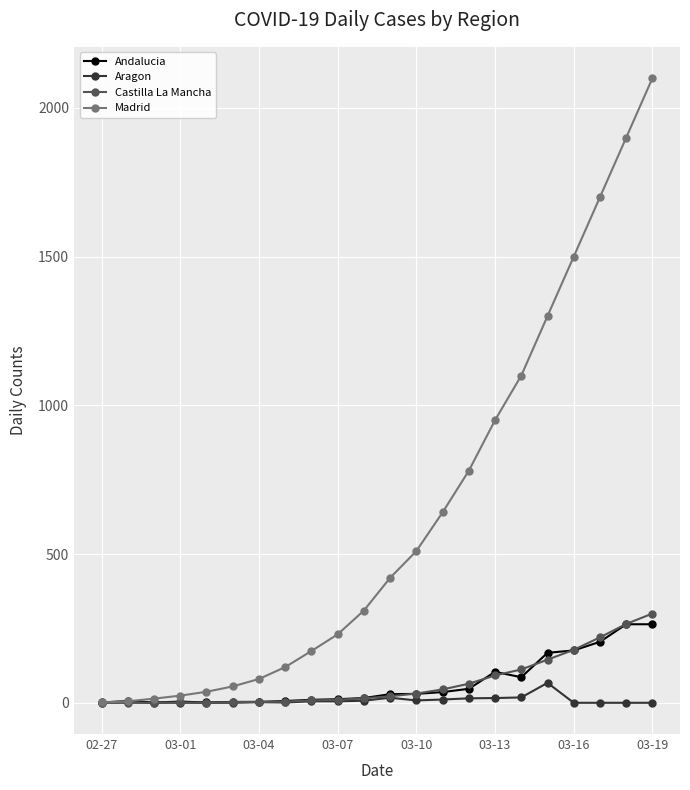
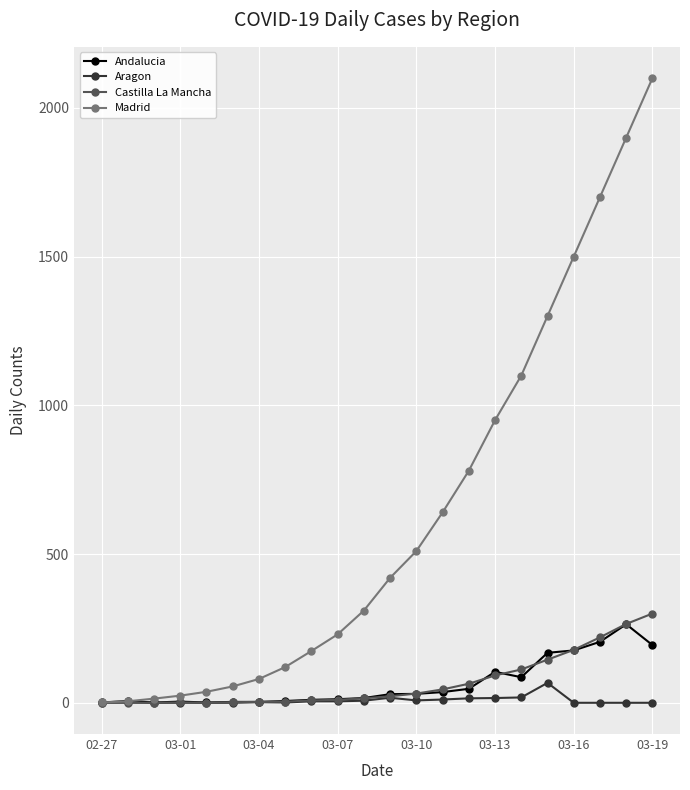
  {
    "Andalucia": {
      "03-13": 100,
-     "03-19": 260
+     "03-19": 190
    }
  }
